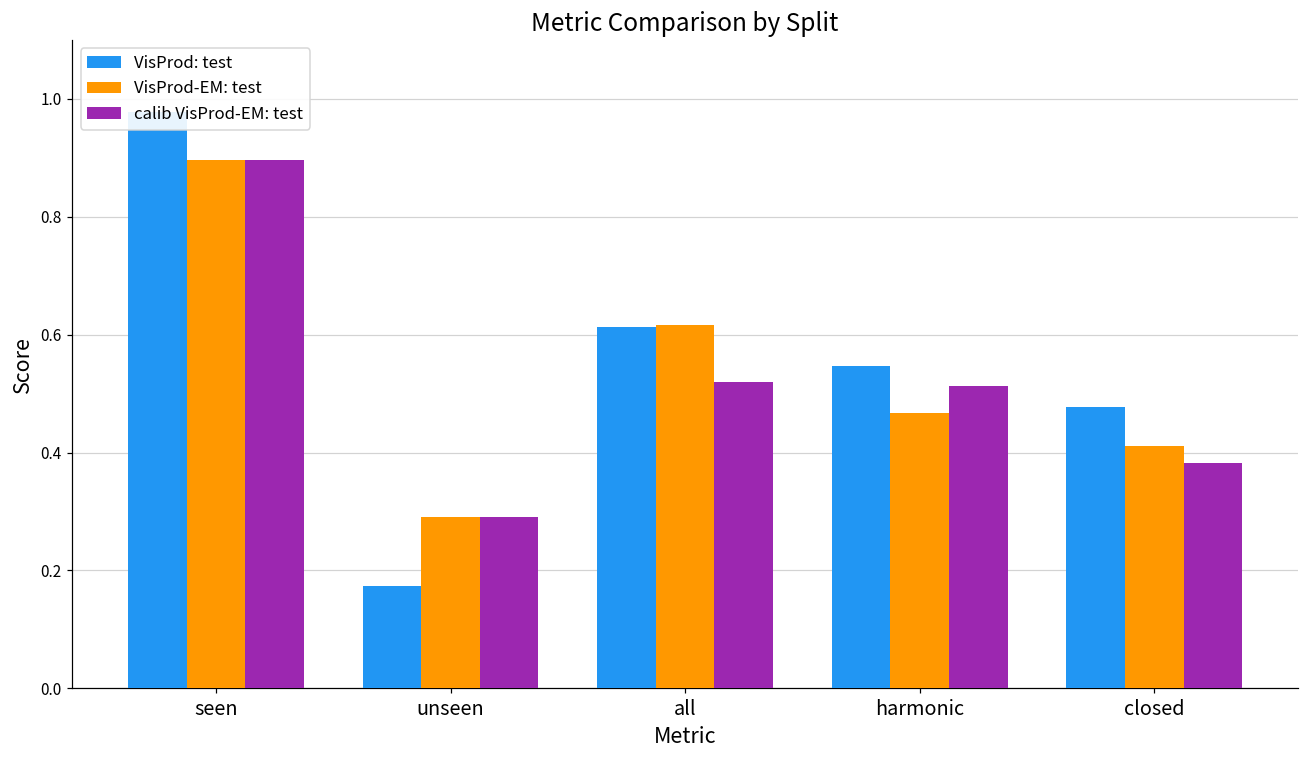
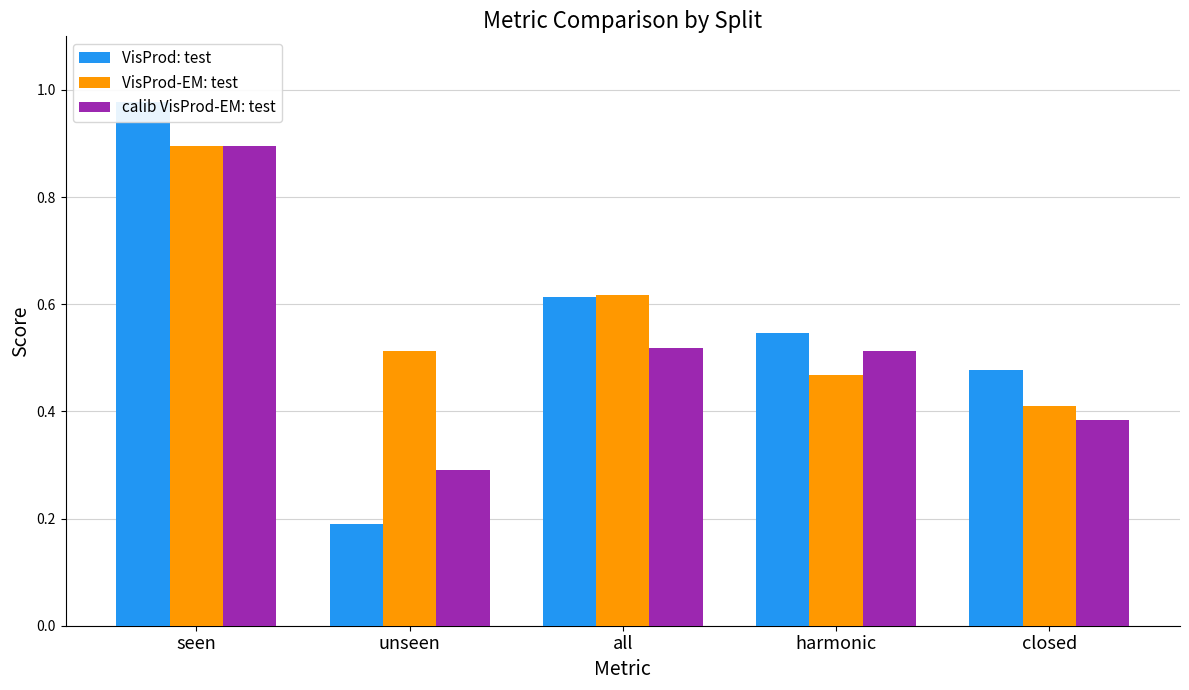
  {
    "VisProd: test": {
-     "unseen": 0.17,
+     "unseen": 0.19,
      "all": 0.61,
      "harmonic": 0.55,
      "closed": 0.48
    },
    "VisProd-EM: test": {
      "seen": 0.90,
-     "unseen": 0.29,
+     "unseen": 0.51,
      "all": 0.62,
      "harmonic": 0.47,
      "closed": 0.41
    },
    "calib VisProd-EM: test": {
      "seen": 0.90,
      "unseen": 0.29,
      "all": 0.52,
      "harmonic": 0.51,
      "closed": 0.38
    }
  }
